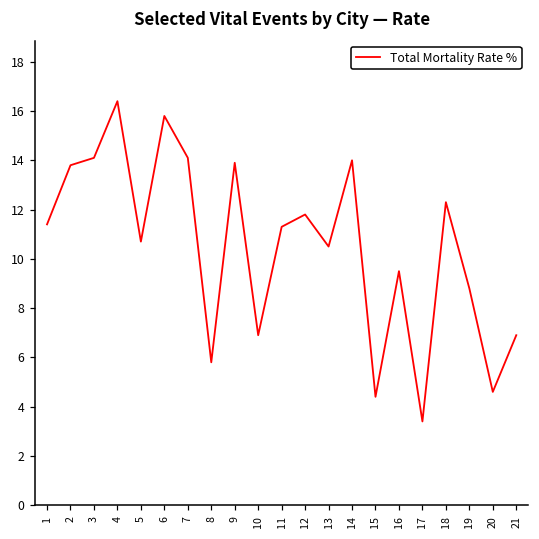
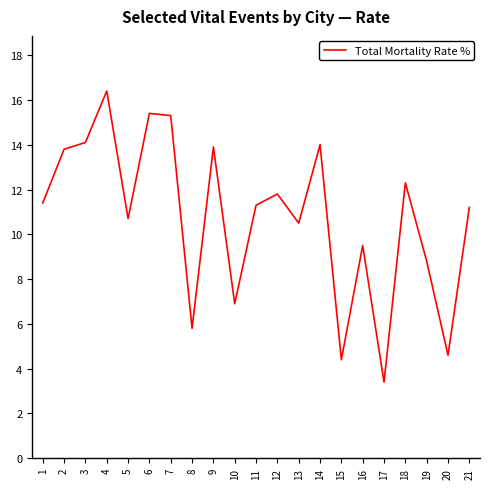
  {
    "1": 11.4,
    "2": 13.8,
    "3": 14.1,
    "4": 16.4,
    "5": 10.7,
-   "6": 15.8,
-   "7": 14.1,
+   "6": 15.4,
+   "7": 15.3,
    "8": 5.8,
    "9": 13.9,
    "10": 6.9,
    "11": 11.3,
    "12": 11.8,
    "13": 10.5,
    "14": 14.0,
    "15": 4.4,
    "16": 9.5,
    "17": 3.4,
    "18": 12.3,
    "19": 8.8,
    "20": 4.6,
-   "21": 6.9
+   "21": 11.2
  }
